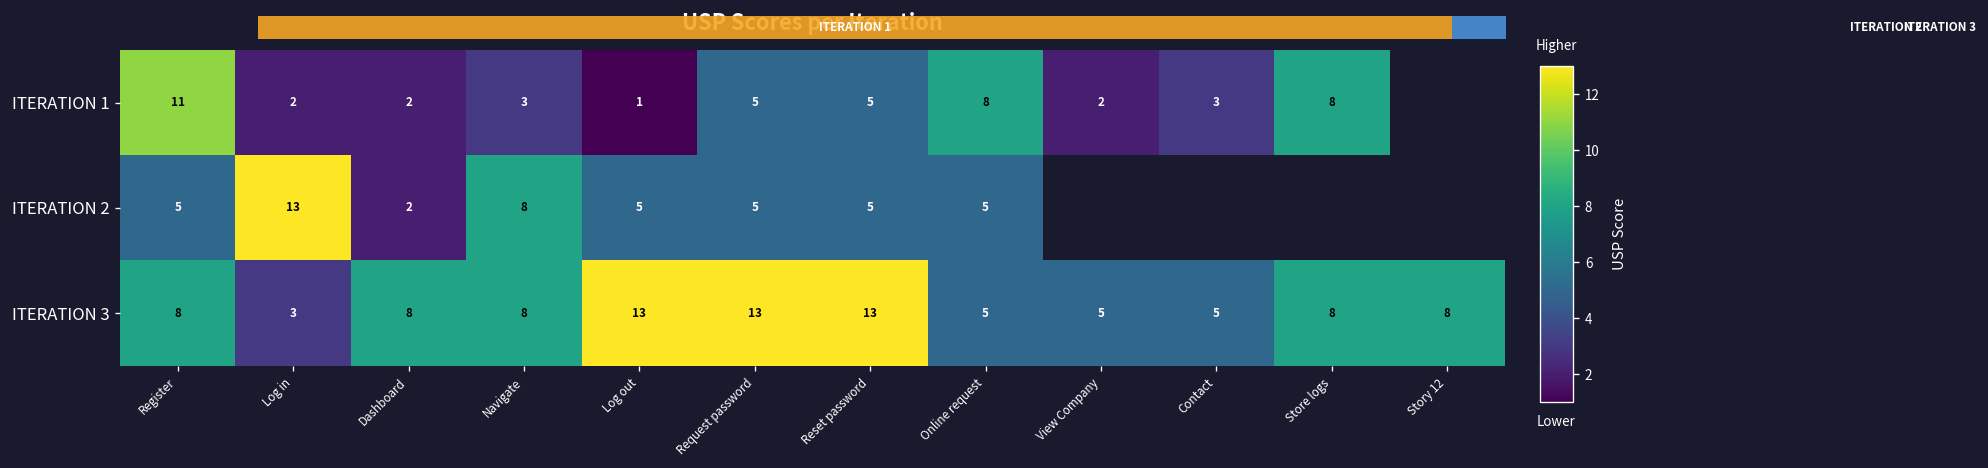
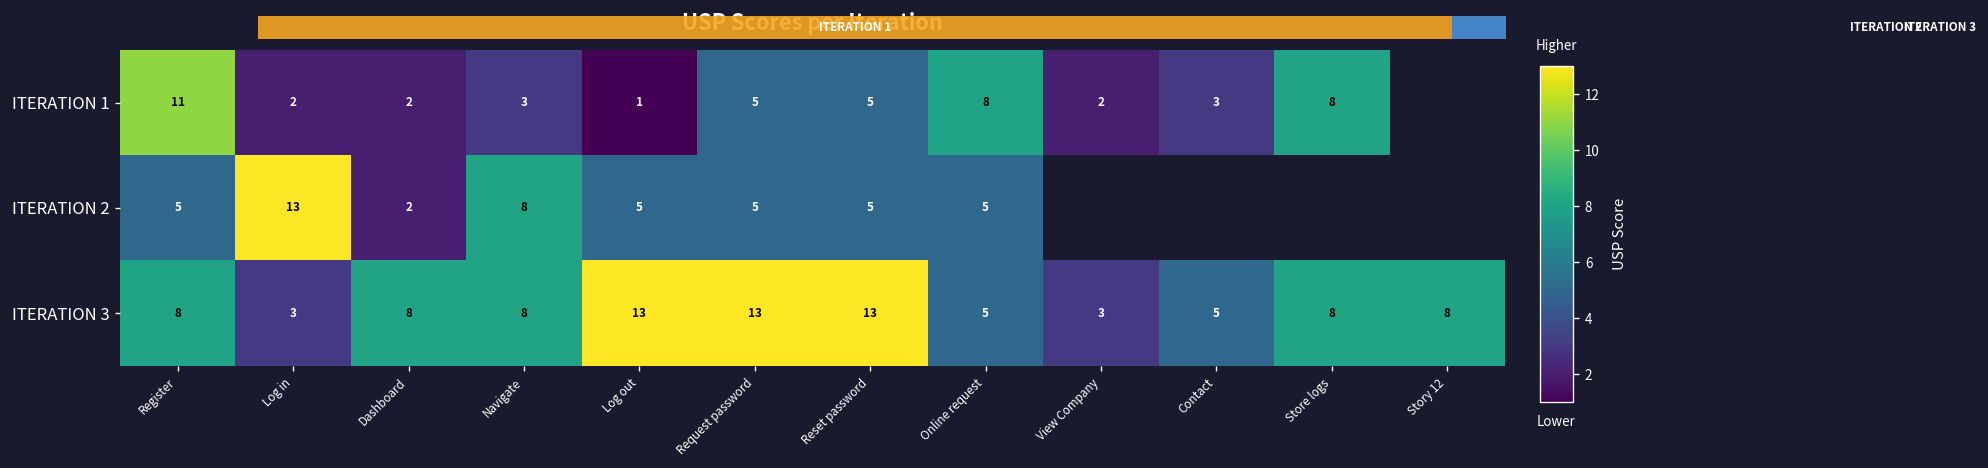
  {
    "USP Scores per Iteration": {
      "ITERATION 1": {
        "Register": 11,
        "Log in": 2,
        "Dashboard": 2,
        "Navigate": 3,
        "Log out": 1,
        "Request password": 5,
        "Reset password": 5,
        "Online request": 8,
        "View Company": 2,
        "Contact": 3,
        "Store logs": 8
      },
      "ITERATION 2": {
        "Register": 5,
        "Log in": 13,
        "Dashboard": 2,
        "Navigate": 8,
        "Log out": 5,
        "Request password": 5,
        "Reset password": 5,
        "Online request": 5
      },
      "ITERATION 3": {
        "Register": 8,
        "Log in": 3,
        "Dashboard": 8,
        "Navigate": 8,
        "Log out": 13,
        "Request password": 13,
        "Reset password": 13,
        "Online request": 5,
-       "View Company": 5,
+       "View Company": 3,
        "Contact": 5,
        "Store logs": 8,
        "Story 12": 8
      }
    }
  }
